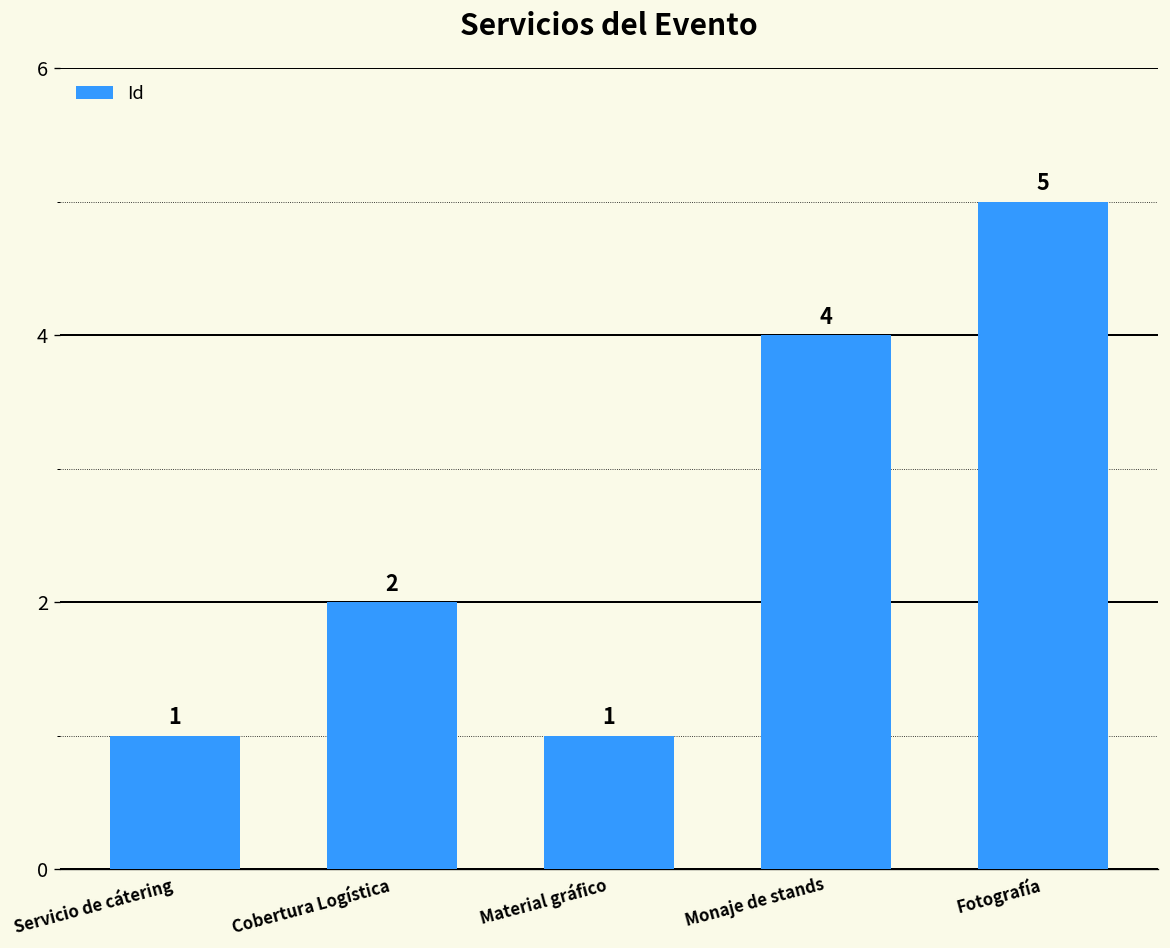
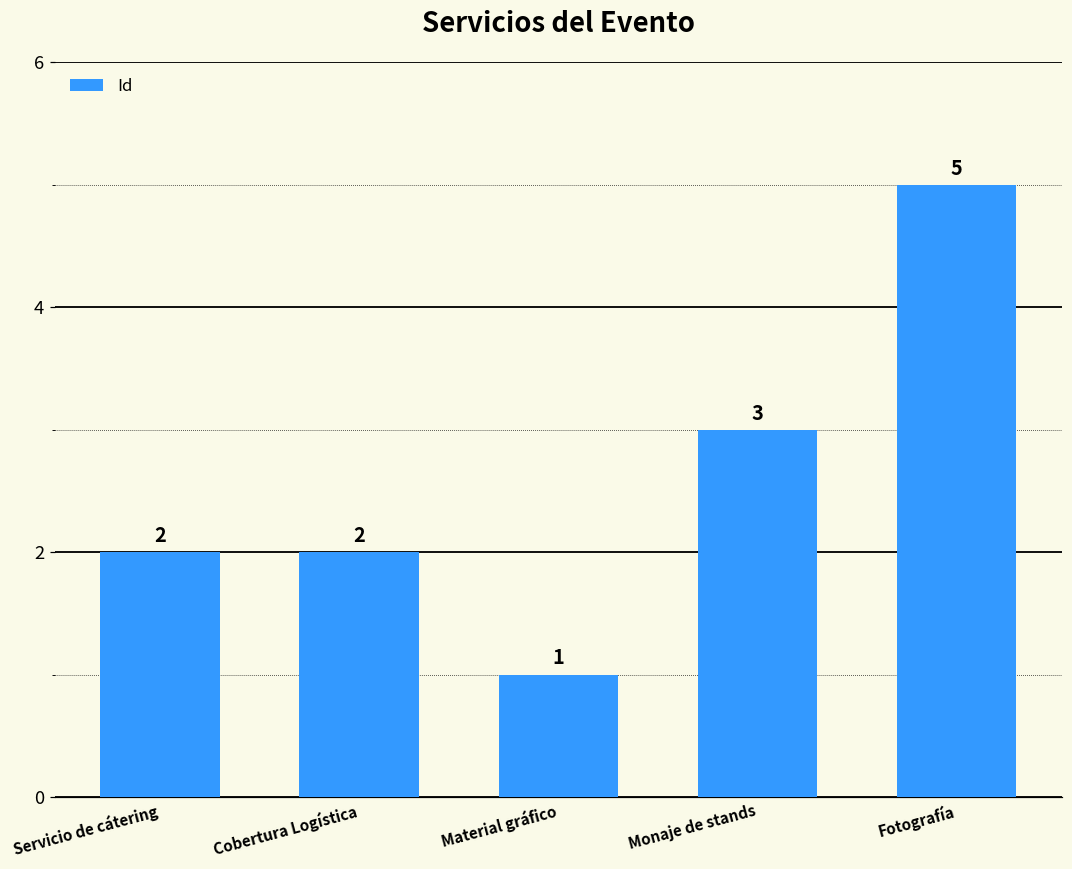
  {
-   "Servicio de cátering": 1,
+   "Servicio de cátering": 2,
    "Cobertura Logística": 2,
    "Material gráfico": 1,
-   "Monaje de stands": 4,
+   "Monaje de stands": 3,
    "Fotografía": 5
  }
